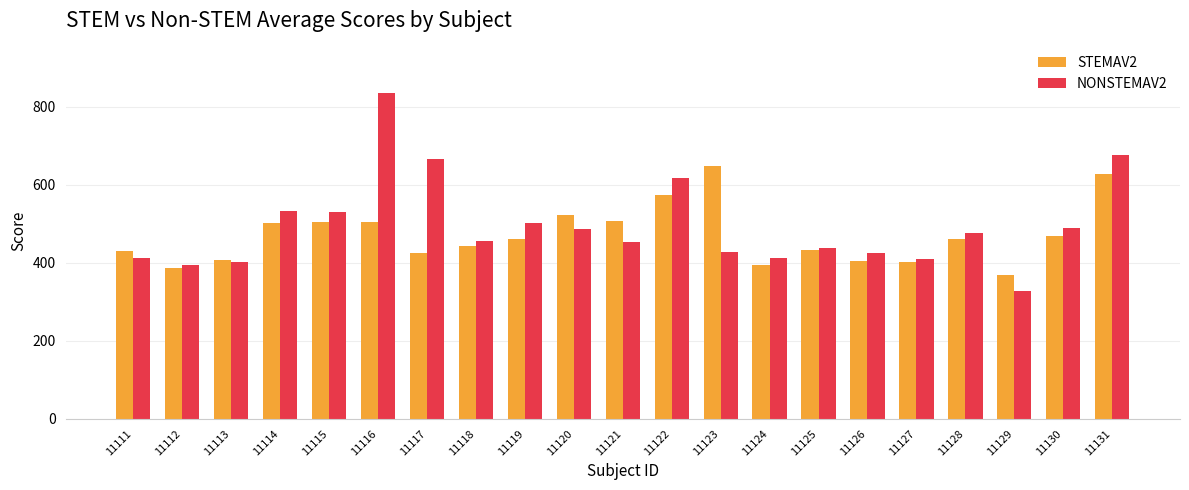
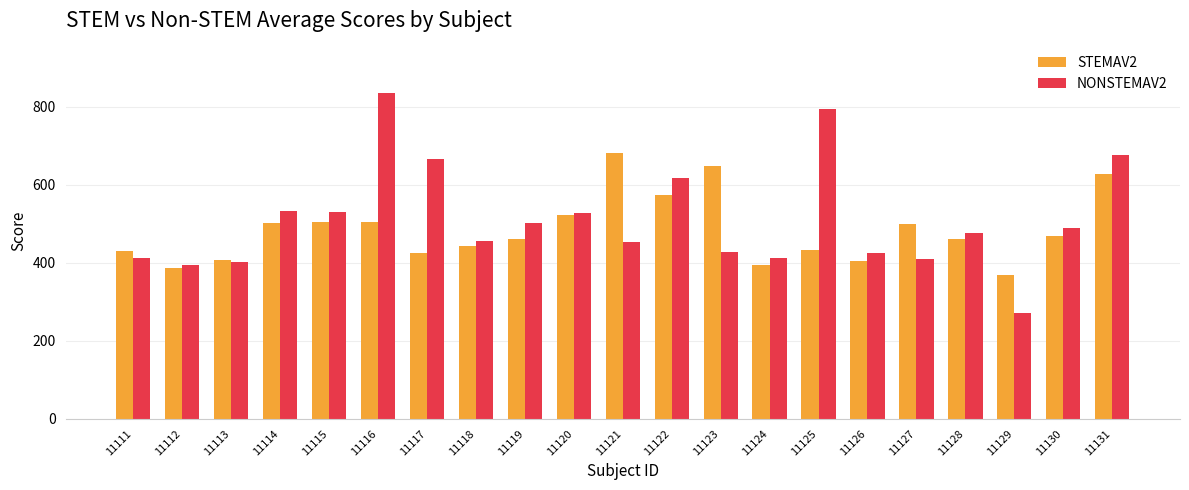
  {
    "STEMAV2": {
      "11111": 430,
      "11112": 390,
      "11113": 410,
      "11114": 500,
      "11115": 500,
      "11116": 500,
      "11117": 430,
      "11118": 440,
      "11119": 460,
      "11120": 520,
-     "11121": 510,
+     "11121": 680,
      "11122": 570,
      "11123": 650,
      "11124": 390,
      "11125": 430,
      "11126": 400,
-     "11127": 400,
+     "11127": 500,
      "11128": 460,
      "11129": 370,
      "11130": 470,
      "11131": 630
    },
    "NONSTEMAV2": {
      "11111": 410,
      "11112": 390,
      "11113": 400,
      "11114": 530,
      "11115": 530,
      "11116": 840,
      "11117": 670,
      "11118": 460,
      "11119": 500,
-     "11120": 490,
+     "11120": 530,
      "11121": 450,
      "11122": 620,
      "11123": 430,
      "11124": 410,
-     "11125": 440,
+     "11125": 790,
      "11126": 430,
      "11127": 410,
      "11128": 480,
-     "11129": 330,
+     "11129": 270,
      "11130": 490,
      "11131": 670
    }
  }
